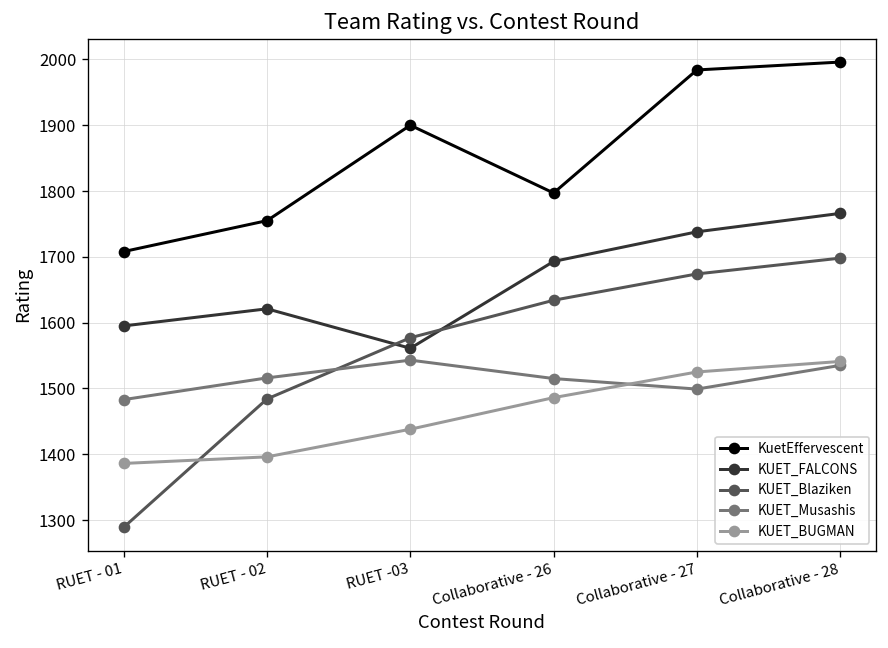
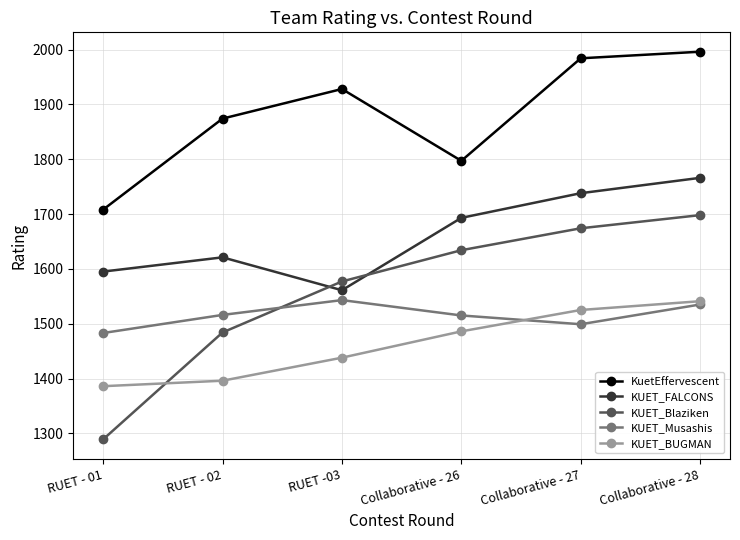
  {
    "KuetEffervescent": {
      "RUET - 01": 1710,
-     "RUET - 02": 1760,
-     "RUET -03": 1900,
+     "RUET - 02": 1870,
+     "RUET -03": 1930,
      "Collaborative - 26": 1800,
      "Collaborative - 27": 1980,
      "Collaborative - 28": 2000
    }
  }
